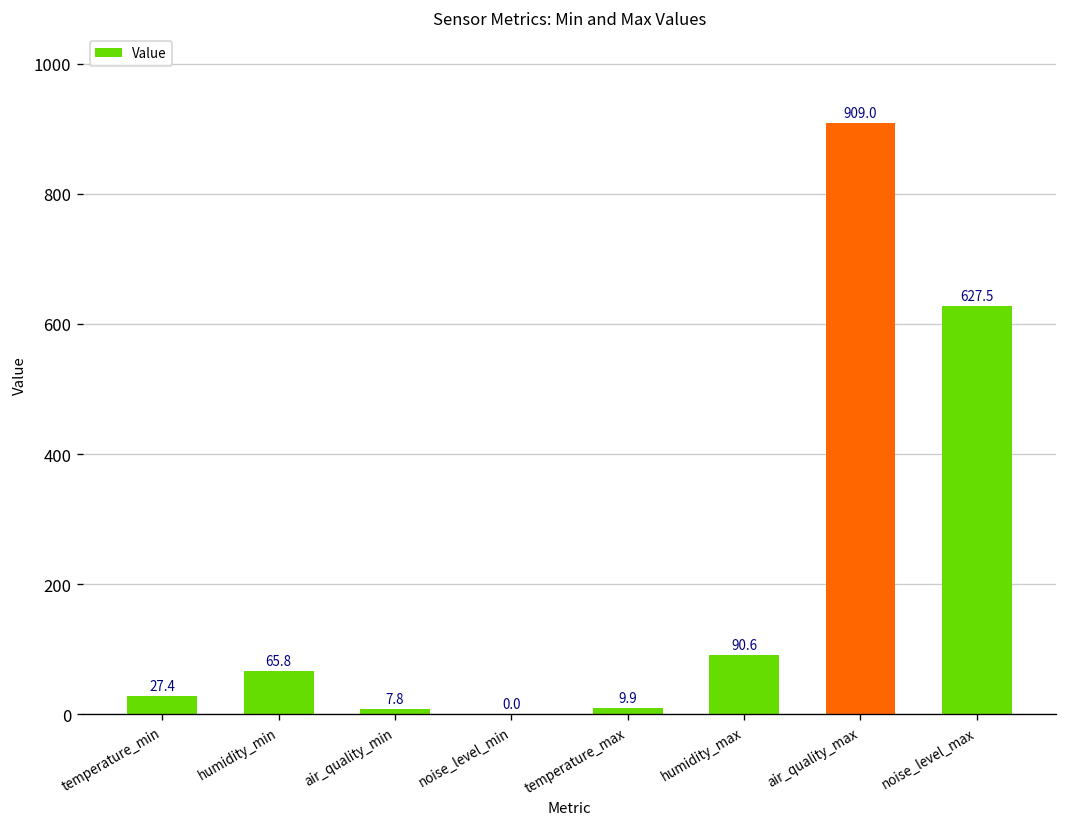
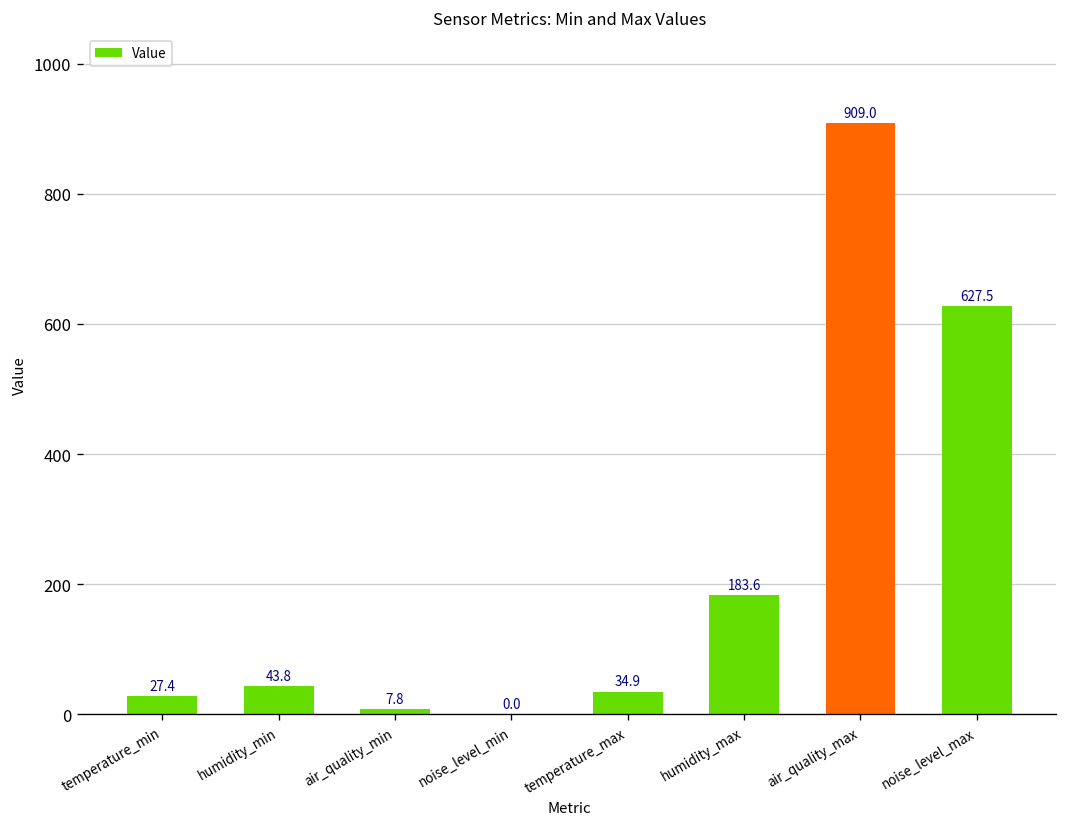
  {
    "temperature_min": 27.4,
-   "humidity_min": 65.8,
+   "humidity_min": 43.8,
    "air_quality_min": 7.8,
    "noise_level_min": 0.0,
-   "temperature_max": 9.9,
-   "humidity_max": 90.6,
+   "temperature_max": 34.9,
+   "humidity_max": 183.6,
    "air_quality_max": 909.0,
    "noise_level_max": 627.5
  }
